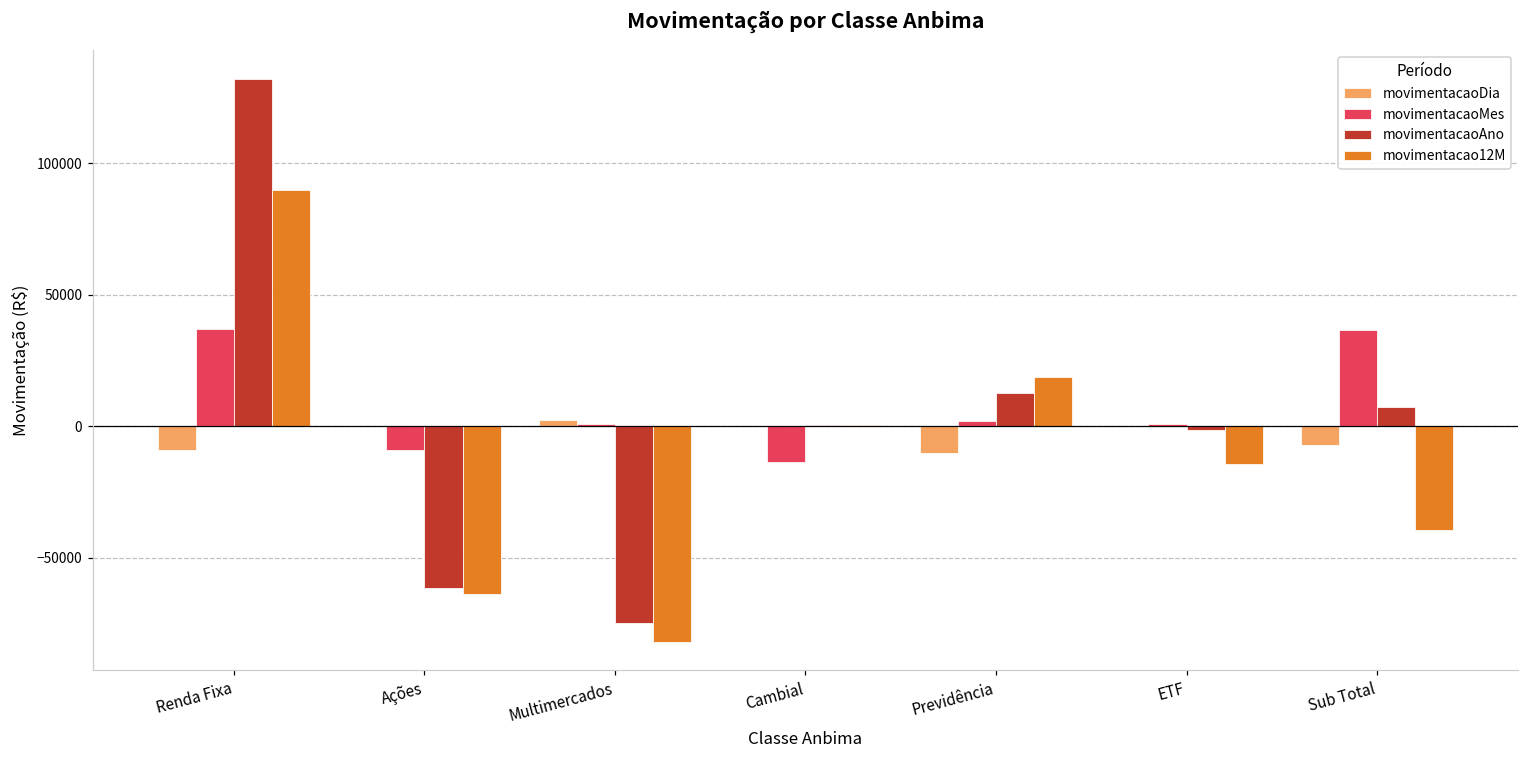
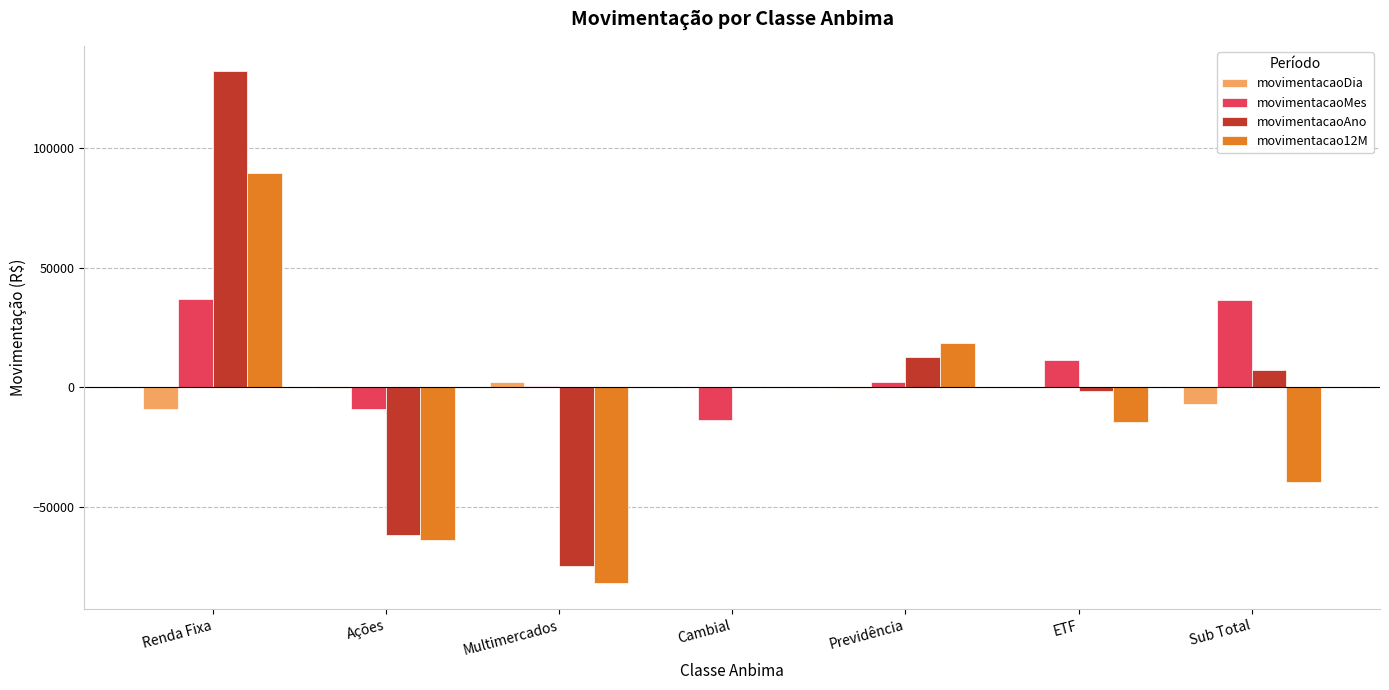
  {
    "movimentacaoDia": {
      "Renda Fixa": -9000,
      "Multimercados": 2000,
-     "Previdência": -10000,
+     "Previdência": 0,
      "Sub Total": -7000
    },
    "movimentacaoMes": {
      "Renda Fixa": 37000,
      "Ações": -9000,
      "Cambial": -14000,
      "Previdência": 2000,
-     "ETF": 1000,
+     "ETF": 12000,
      "Sub Total": 37000
    },
    "movimentacaoAno": {
      "Renda Fixa": 132000,
      "Ações": -62000,
      "Multimercados": -75000,
      "Previdência": 13000,
      "ETF": -1000,
      "Sub Total": 7000
    },
    "movimentacao12M": {
      "Renda Fixa": 90000,
      "Ações": -64000,
      "Multimercados": -82000,
      "Previdência": 19000,
      "ETF": -14000,
      "Sub Total": -40000
    }
  }
